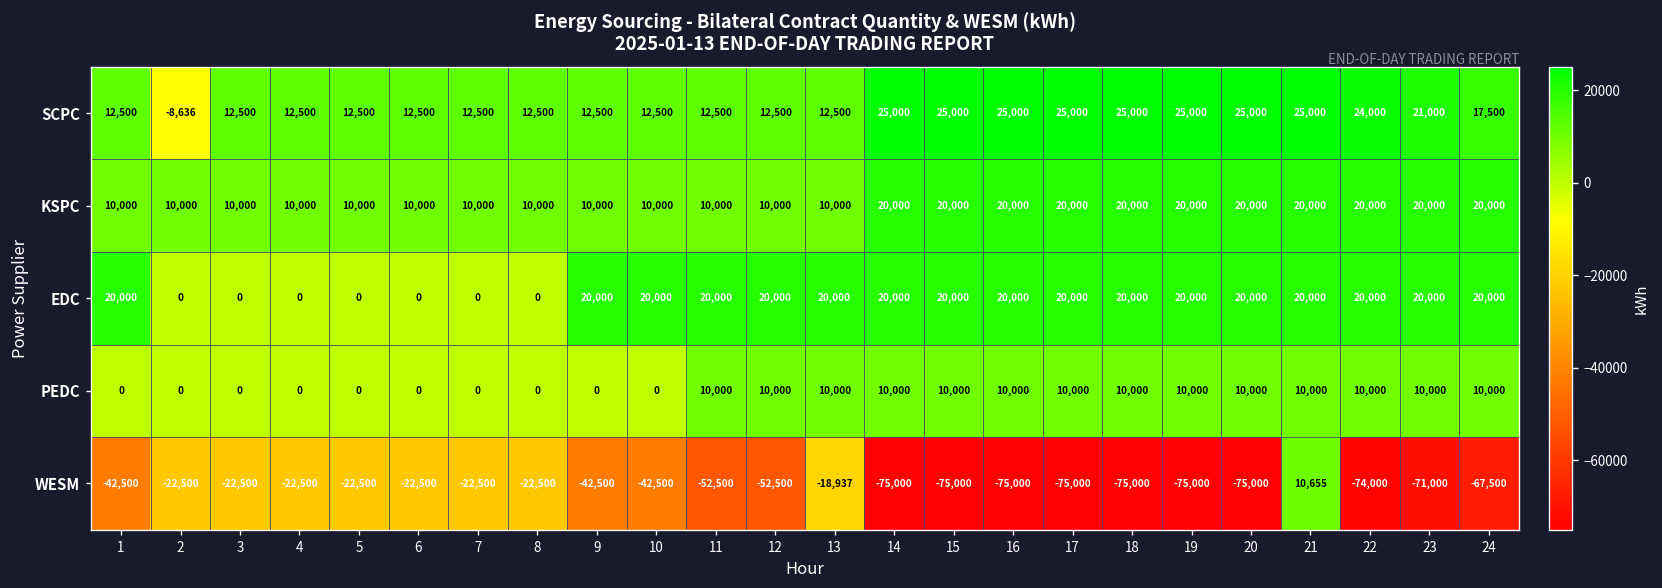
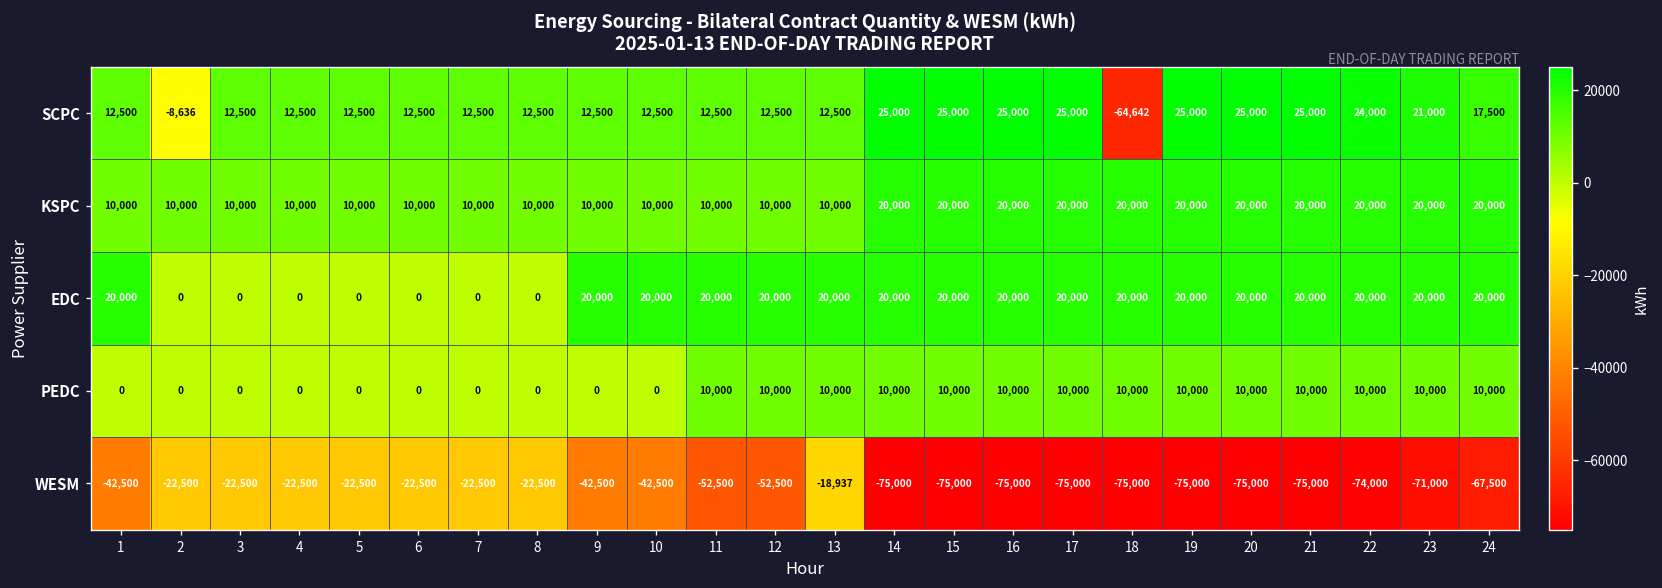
  {
    "SCPC": {
      "1": "12,500",
      "2": "-8,636",
      "3": "12,500",
      "4": "12,500",
      "5": "12,500",
      "6": "12,500",
      "7": "12,500",
      "8": "12,500",
      "9": "12,500",
      "10": "12,500",
      "11": "12,500",
      "12": "12,500",
      "13": "12,500",
      "14": "25,000",
      "15": "25,000",
      "16": "25,000",
      "17": "25,000",
-     "18": "25,000",
+     "18": "-64,642",
      "19": "25,000",
      "20": "25,000",
      "21": "25,000",
      "22": "24,000",
      "23": "21,000",
      "24": "17,500"
    },
    "KSPC": {
      "1": "10,000",
      "2": "10,000",
      "3": "10,000",
      "4": "10,000",
      "5": "10,000",
      "6": "10,000",
      "7": "10,000",
      "8": "10,000",
      "9": "10,000",
      "10": "10,000",
      "11": "10,000",
      "12": "10,000",
      "13": "10,000",
      "14": "20,000",
      "15": "20,000",
      "16": "20,000",
      "17": "20,000",
      "18": "20,000",
      "19": "20,000",
      "20": "20,000",
      "21": "20,000",
      "22": "20,000",
      "23": "20,000",
      "24": "20,000"
    },
    "EDC": {
      "1": "20,000",
      "2": "0",
      "3": "0",
      "4": "0",
      "5": "0",
      "6": "0",
      "7": "0",
      "8": "0",
      "9": "20,000",
      "10": "20,000",
      "11": "20,000",
      "12": "20,000",
      "13": "20,000",
      "14": "20,000",
      "15": "20,000",
      "16": "20,000",
      "17": "20,000",
      "18": "20,000",
      "19": "20,000",
      "20": "20,000",
      "21": "20,000",
      "22": "20,000",
      "23": "20,000",
      "24": "20,000"
    },
    "PEDC": {
      "1": "0",
      "2": "0",
      "3": "0",
      "4": "0",
      "5": "0",
      "6": "0",
      "7": "0",
      "8": "0",
      "9": "0",
      "10": "0",
      "11": "10,000",
      "12": "10,000",
      "13": "10,000",
      "14": "10,000",
      "15": "10,000",
      "16": "10,000",
      "17": "10,000",
      "18": "10,000",
      "19": "10,000",
      "20": "10,000",
      "21": "10,000",
      "22": "10,000",
      "23": "10,000",
      "24": "10,000"
    },
    "WESM": {
      "1": "-42,500",
      "2": "-22,500",
      "3": "-22,500",
      "4": "-22,500",
      "5": "-22,500",
      "6": "-22,500",
      "7": "-22,500",
      "8": "-22,500",
      "9": "-42,500",
      "10": "-42,500",
      "11": "-52,500",
      "12": "-52,500",
      "13": "-18,937",
      "14": "-75,000",
      "15": "-75,000",
      "16": "-75,000",
      "17": "-75,000",
      "18": "-75,000",
      "19": "-75,000",
      "20": "-75,000",
-     "21": "10,655",
+     "21": "-75,000",
      "22": "-74,000",
      "23": "-71,000",
      "24": "-67,500"
    }
  }
